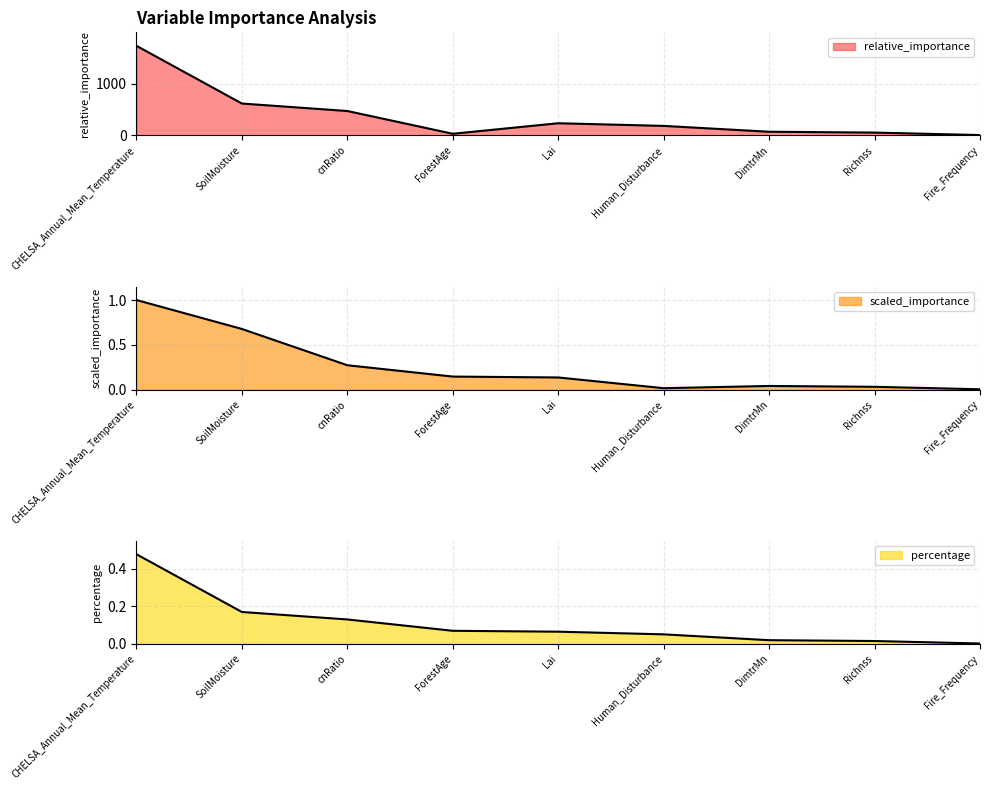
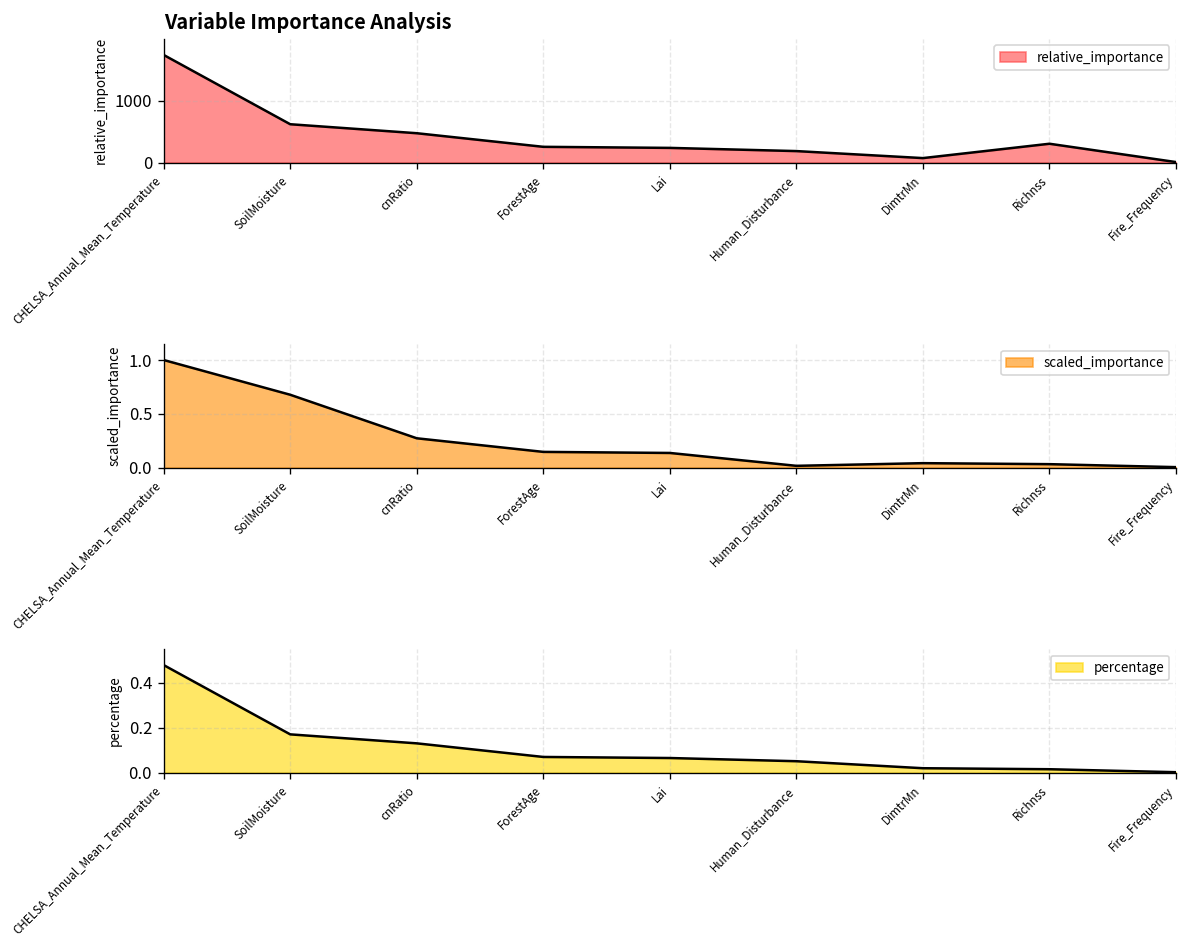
  {
    "Variable Importance Analysis": {
      "CHELSA_Annual_Mean_Temperature": 1700,
      "SoilMoisture": 600,
      "cnRatio": 500,
-     "ForestAge": 0,
+     "ForestAge": 300,
      "Lai": 200,
      "Human_Disturbance": 200,
      "DimtrMn": 100,
-     "Richnss": 100,
+     "Richnss": 300,
      "Fire_Frequency": 0
    }
  }
